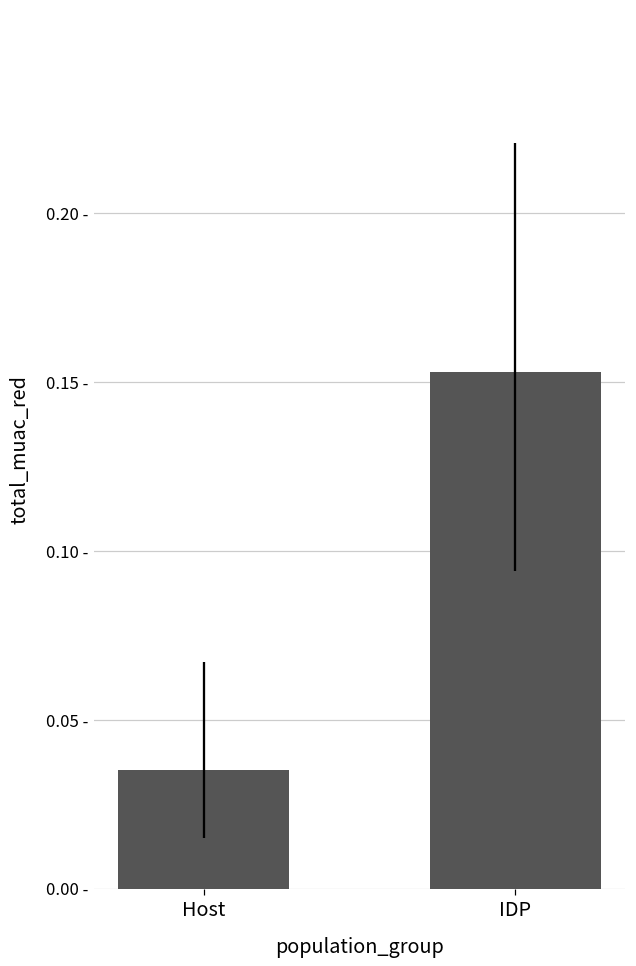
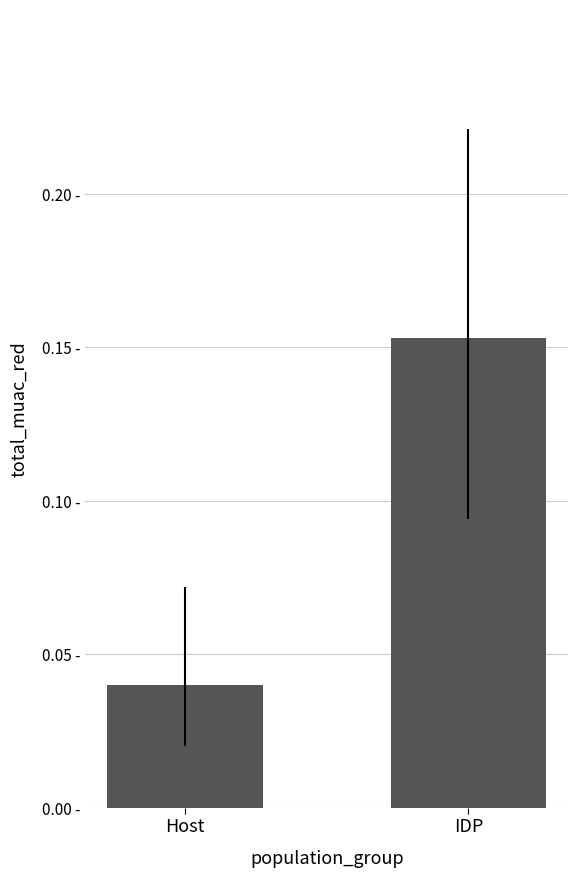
  {
-   "Host": "0.035 -",
+   "Host": "0.040 -",
    "IDP": "0.153 -"
  }
